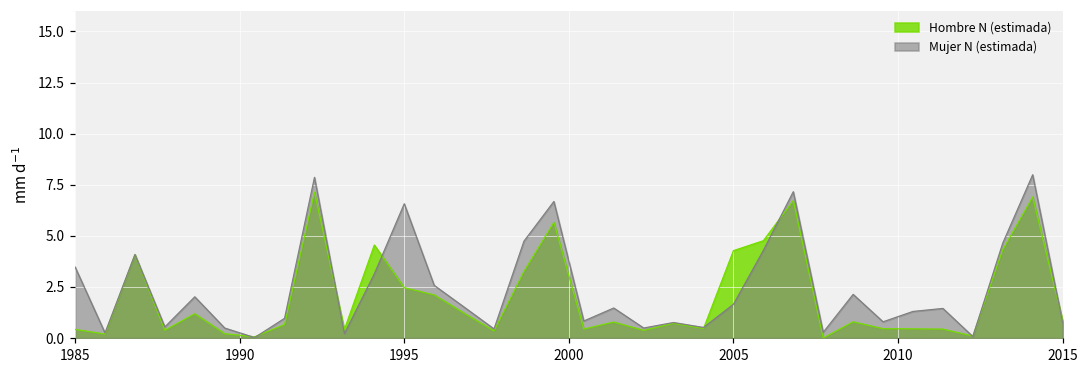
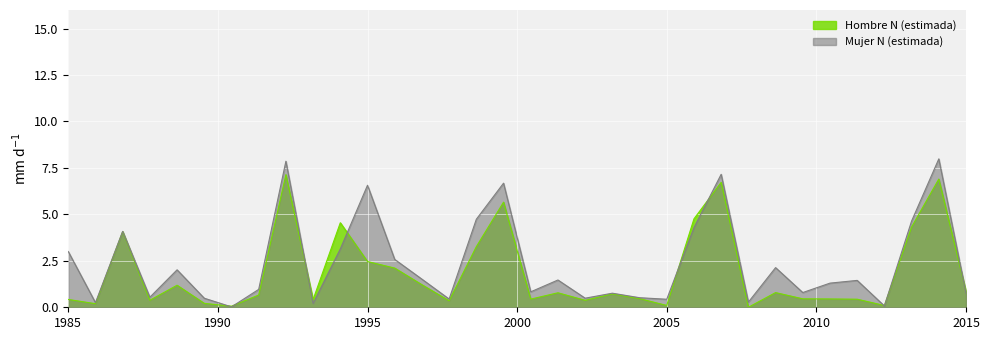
  {
    "Hombre N (estimada)": {
      "1985": 0.4,
      "1995": 2.5,
-     "2005": 4.3
+     "2005": 0.1
    },
    "Mujer N (estimada)": {
-     "1985": 3.5,
+     "1985": 3.0,
      "1995": 6.6,
-     "2005": 1.7
+     "2005": 0.4
    }
  }
